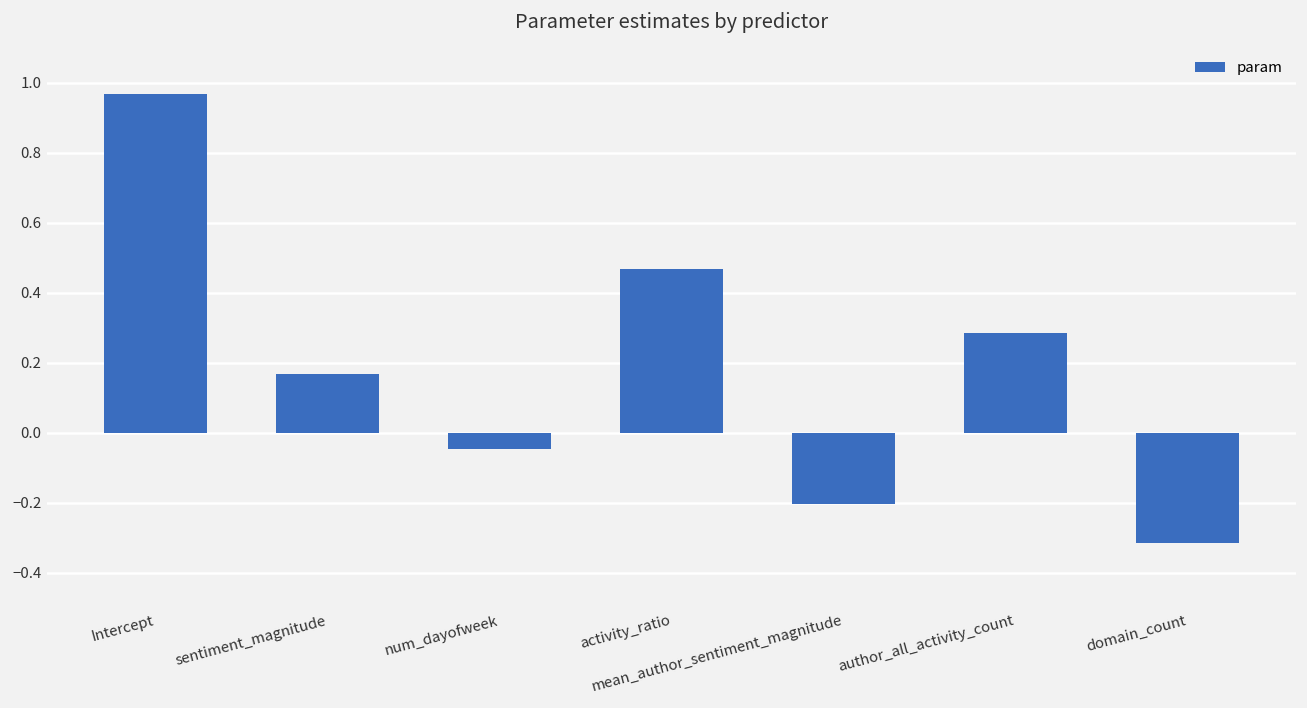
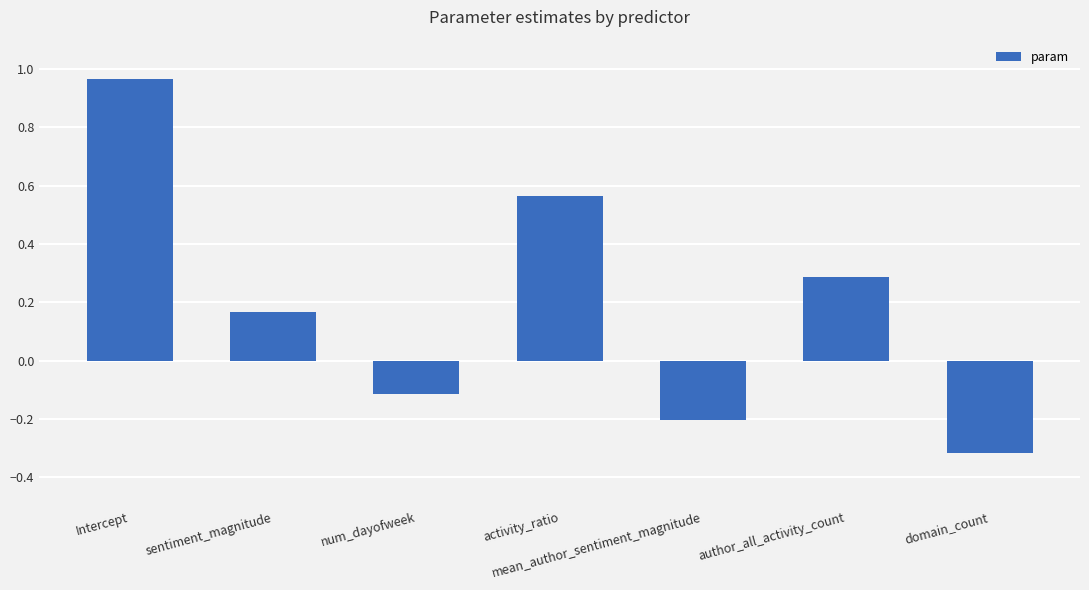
  {
    "Intercept": 0.97,
    "sentiment_magnitude": 0.17,
-   "num_dayofweek": -0.05,
-   "activity_ratio": 0.47,
+   "num_dayofweek": -0.12,
+   "activity_ratio": 0.56,
    "mean_author_sentiment_magnitude": -0.20,
    "author_all_activity_count": 0.29,
    "domain_count": -0.31
  }
